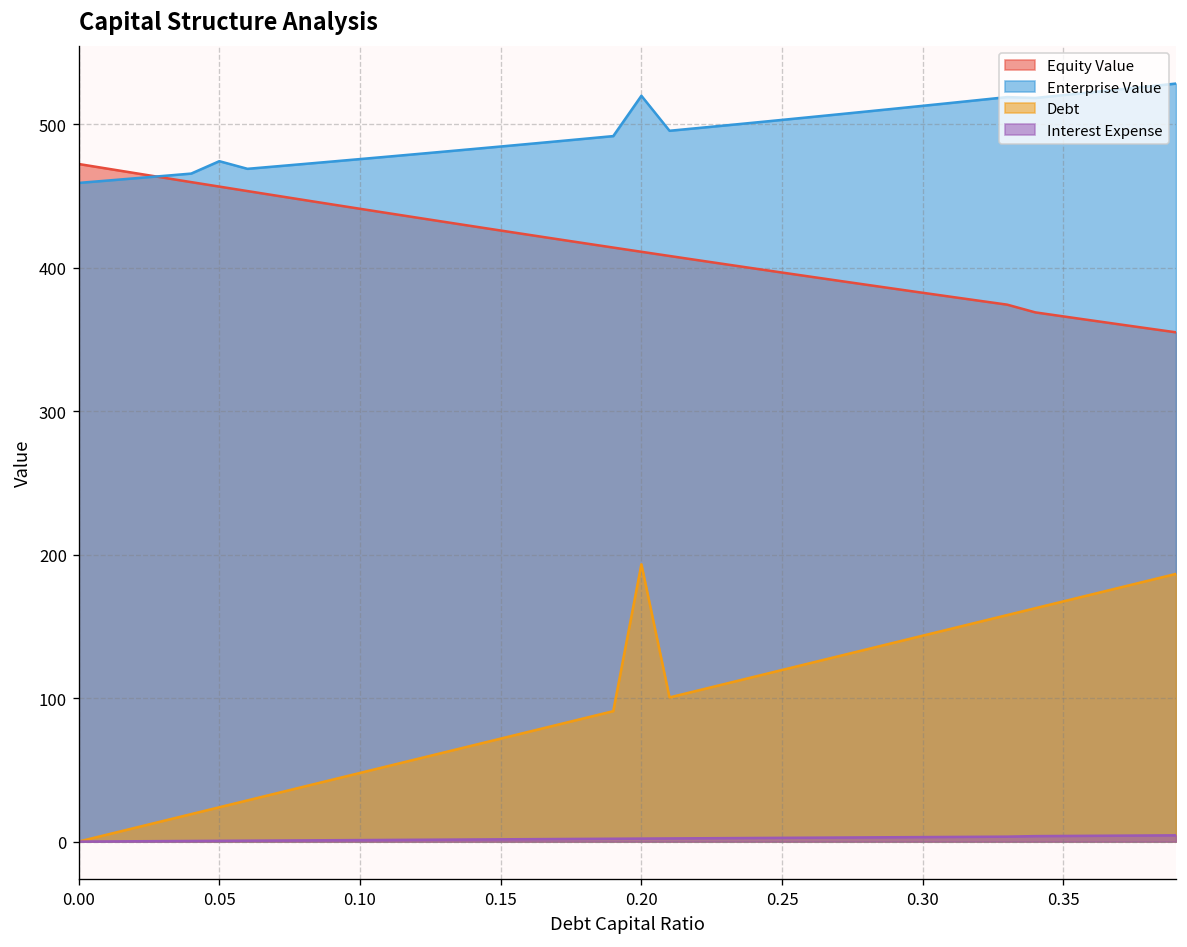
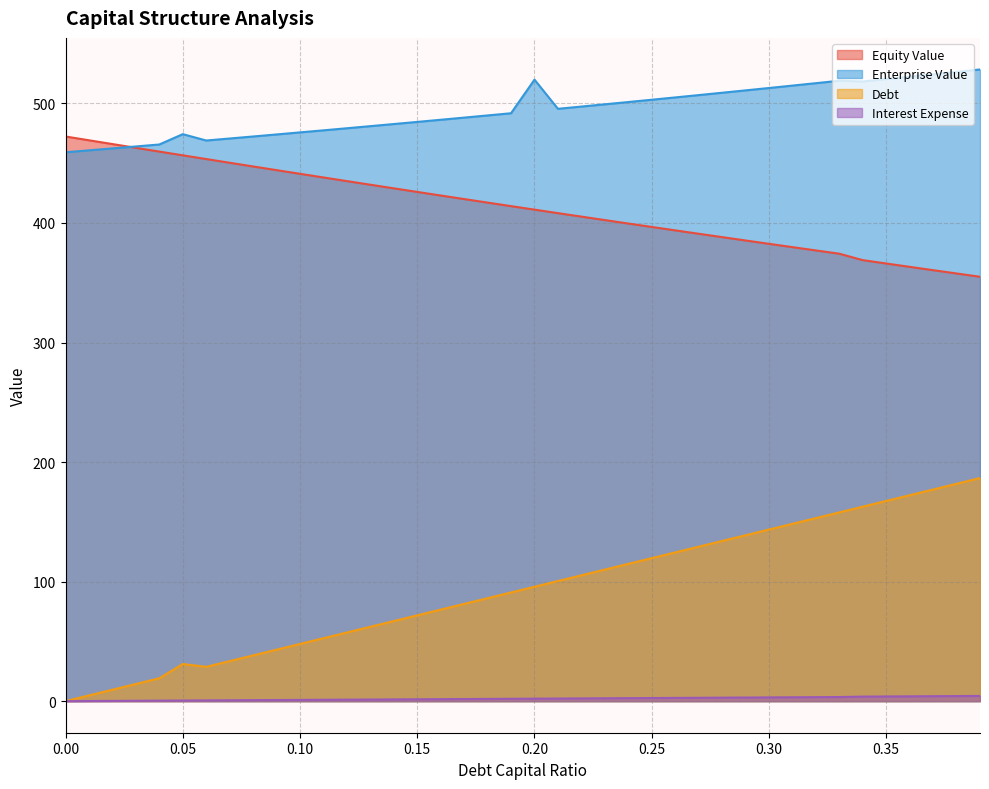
  {
    "Equity Value": {
      "0.00": 472,
      "0.05": 457,
      "0.10": 441,
      "0.15": 426,
      "0.20": 411,
      "0.25": 397,
      "0.30": 383,
      "0.35": 366
    },
    "Enterprise Value": {
      "0.00": 459,
      "0.05": 474,
      "0.10": 476,
      "0.15": 485,
      "0.20": 520,
      "0.25": 503,
      "0.30": 513
    },
    "Debt": {
-     "0.05": 24,
+     "0.05": 31,
      "0.10": 48,
      "0.15": 72,
-     "0.20": 193,
+     "0.20": 96,
      "0.25": 120,
      "0.30": 144,
      "0.35": 167
    },
    "Interest Expense": {
      "0.05": 1,
      "0.10": 1,
      "0.15": 2,
      "0.20": 2,
      "0.25": 3,
      "0.30": 3,
      "0.35": 4
    }
  }
